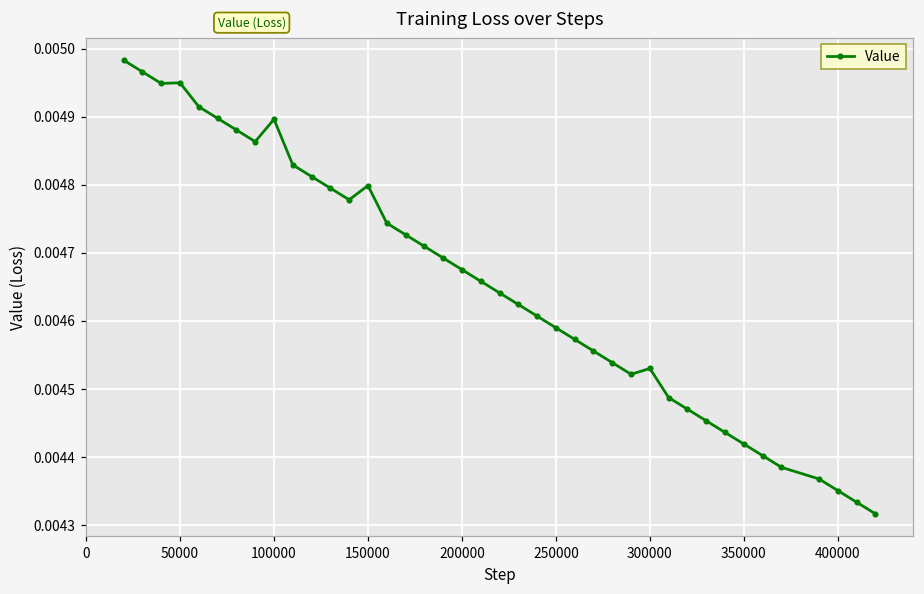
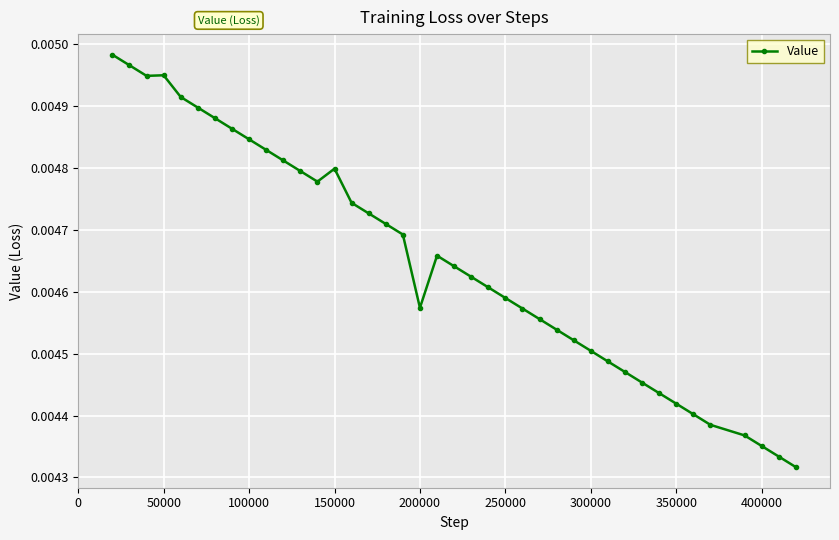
  {
    "50000": 0.00495,
-   "100000": 0.00490,
+   "100000": 0.00485,
    "150000": 0.00480,
-   "200000": 0.00468,
+   "200000": 0.00457,
    "250000": 0.00459,
-   "300000": 0.00453,
+   "300000": 0.00450,
    "350000": 0.00442,
    "400000": 0.00435
  }
